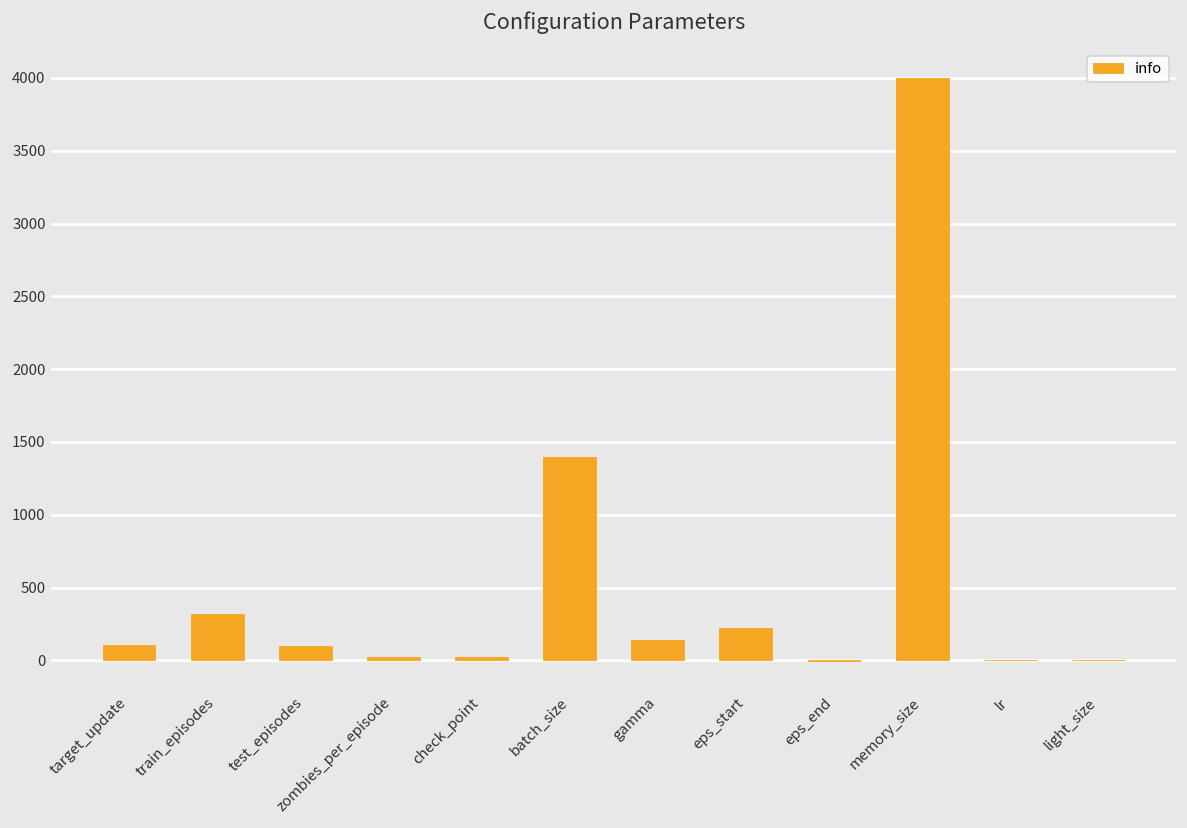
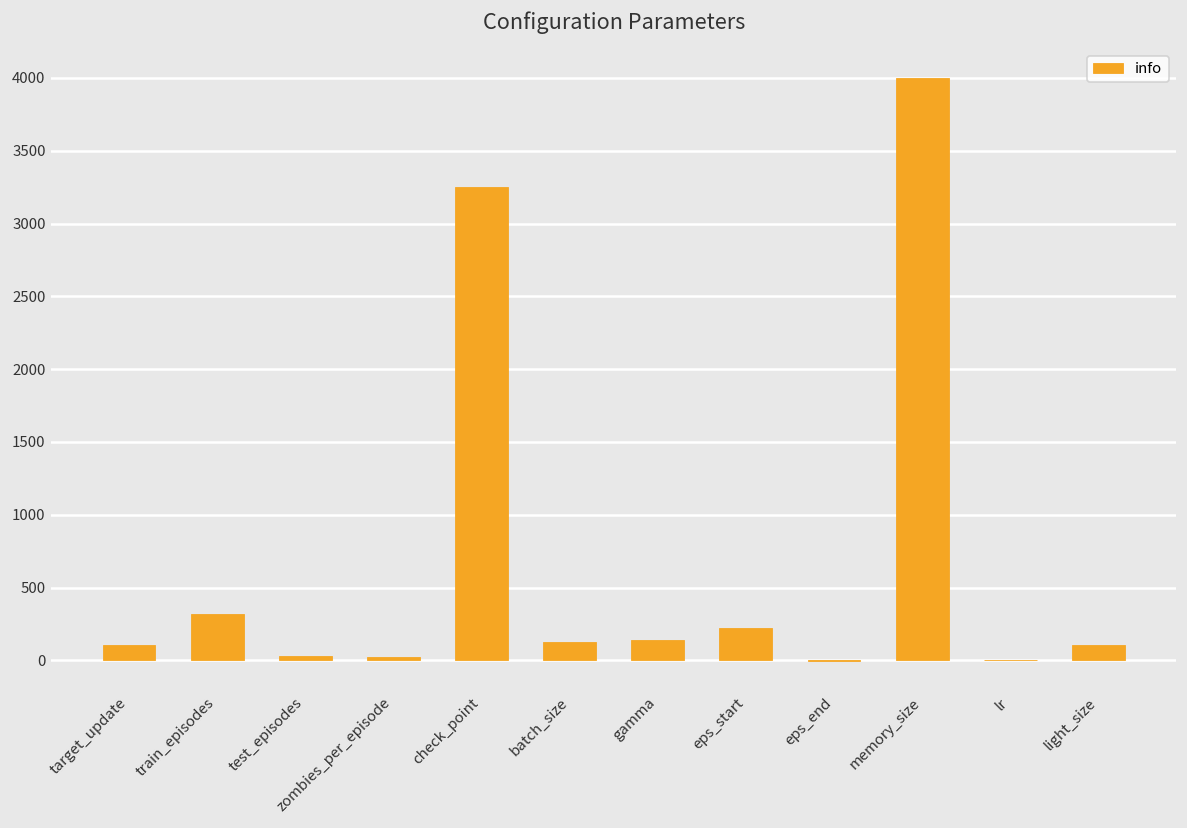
  {
    "target_update": 100,
    "train_episodes": 320,
-   "test_episodes": 100,
-   "check_point": 30,
-   "batch_size": 1390,
+   "test_episodes": 30,
+   "check_point": 3250,
+   "batch_size": 130,
    "gamma": 140,
    "eps_start": 220,
    "memory_size": 4000,
-   "light_size": 0
+   "light_size": 100
  }
